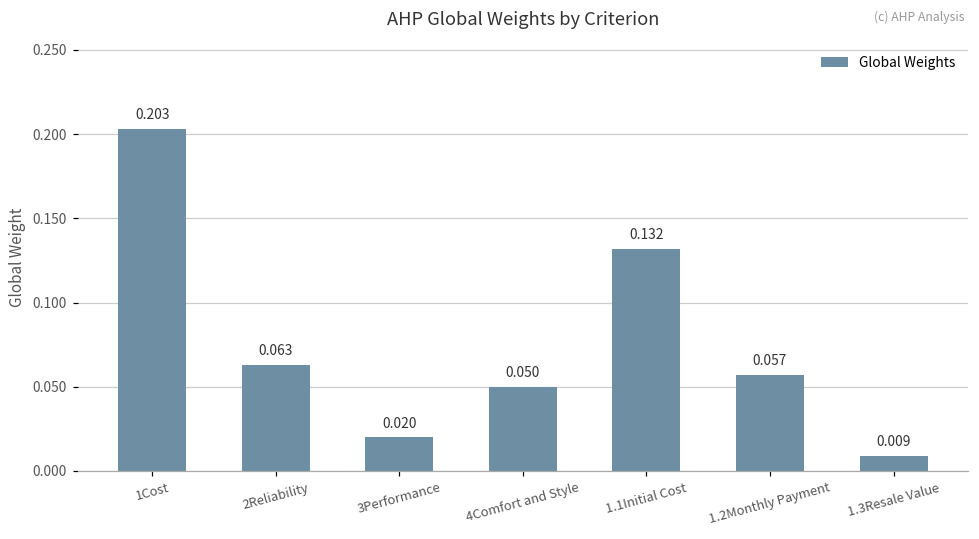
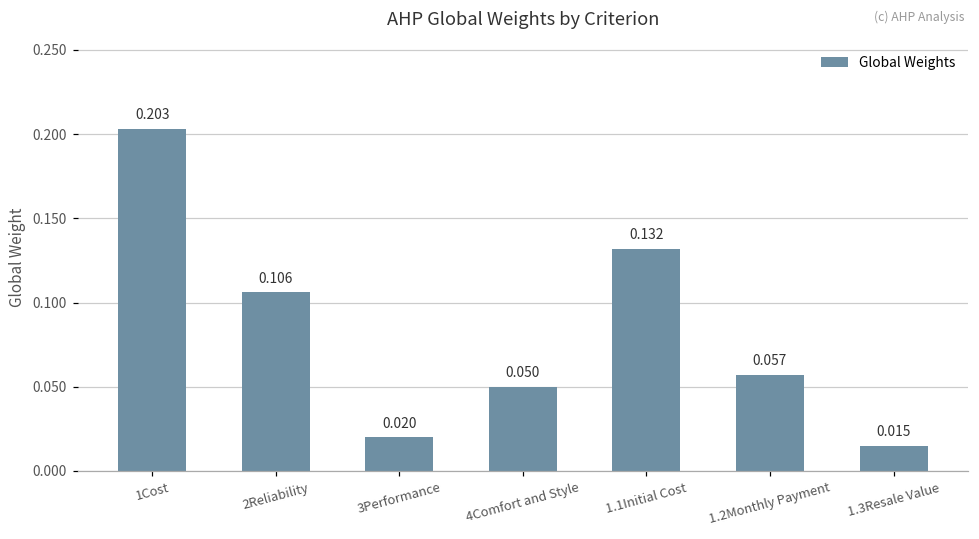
  {
    "1Cost": 0.203,
-   "2Reliability": 0.063,
+   "2Reliability": 0.106,
    "3Performance": 0.020,
    "4Comfort and Style": 0.050,
    "1.1Initial Cost": 0.132,
    "1.2Monthly Payment": 0.057,
-   "1.3Resale Value": 0.009
+   "1.3Resale Value": 0.015
  }
